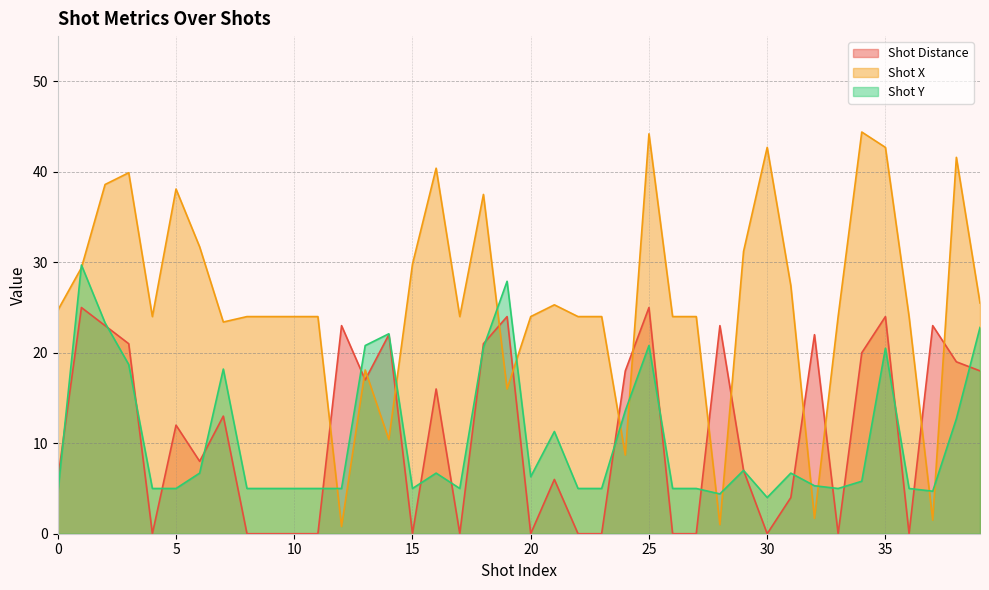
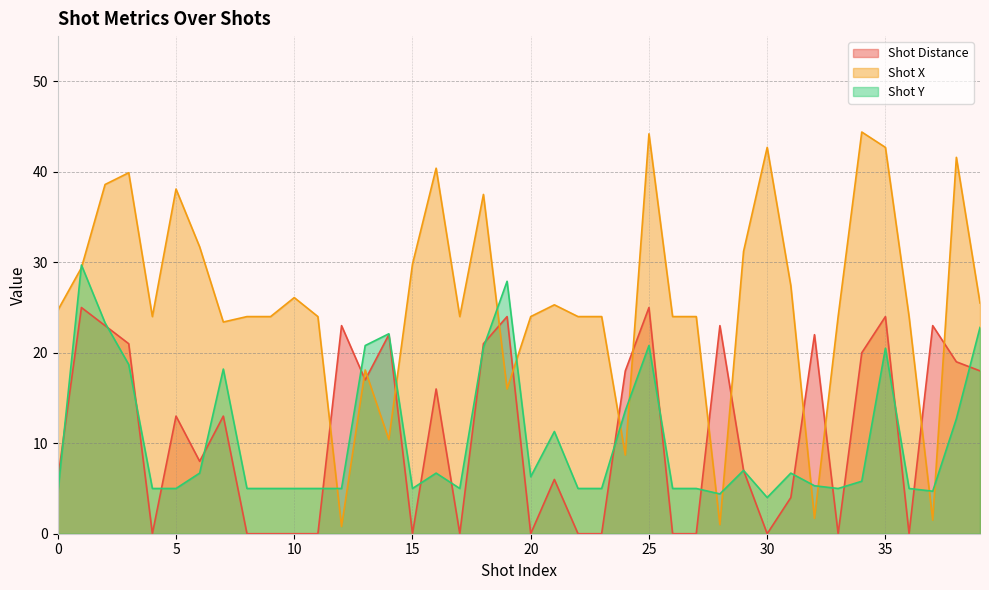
  {
    "Shot Distance": {
      "0": 6,
-     "5": 12,
+     "5": 13,
      "10": 0,
      "15": 0,
      "20": 0,
      "25": 25,
      "30": 0,
      "35": 24
    },
    "Shot X": {
      "0": 25,
      "5": 38,
-     "10": 24,
+     "10": 26,
      "15": 30,
      "20": 24,
      "25": 44,
      "30": 43,
      "35": 43
    },
    "Shot Y": {
      "0": 5,
      "5": 5,
      "10": 5,
      "15": 5,
      "20": 6,
      "25": 21,
      "30": 4,
      "35": 21
    }
  }
